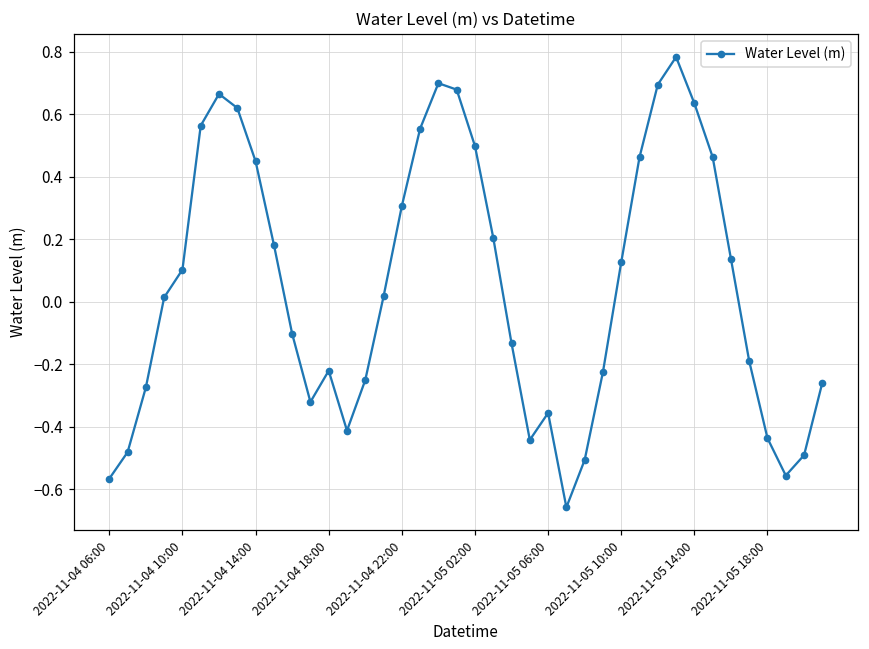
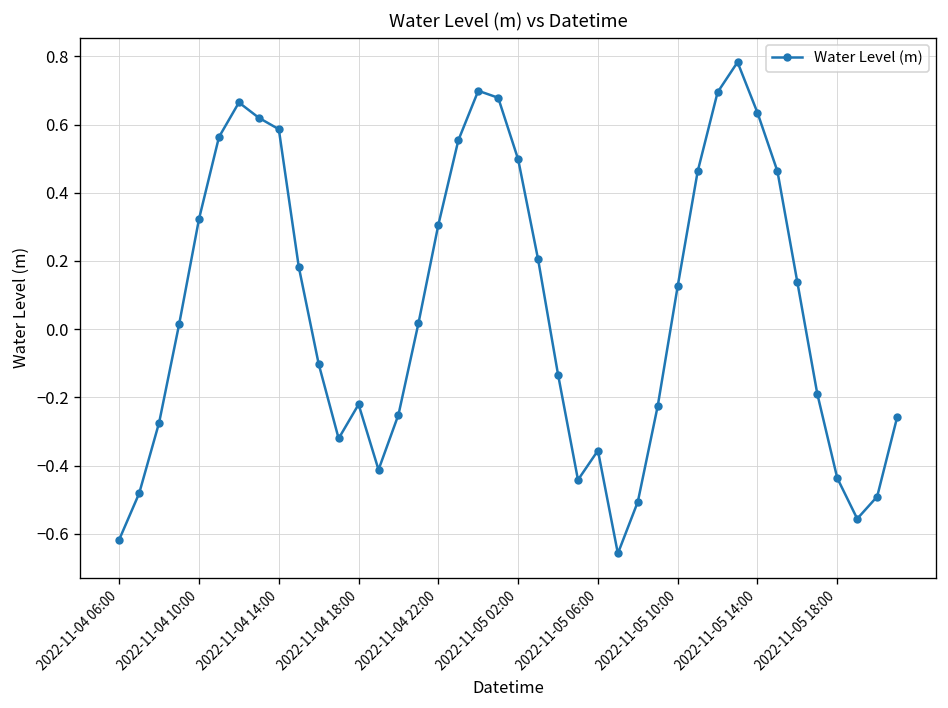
  {
-   "2022-11-04 06:00": -0.57,
-   "2022-11-04 10:00": 0.10,
-   "2022-11-04 14:00": 0.45,
+   "2022-11-04 06:00": -0.62,
+   "2022-11-04 10:00": 0.32,
+   "2022-11-04 14:00": 0.59,
    "2022-11-04 18:00": -0.22,
    "2022-11-04 22:00": 0.31,
    "2022-11-05 02:00": 0.50,
    "2022-11-05 06:00": -0.36,
    "2022-11-05 10:00": 0.13,
    "2022-11-05 14:00": 0.63,
    "2022-11-05 18:00": -0.44
  }
